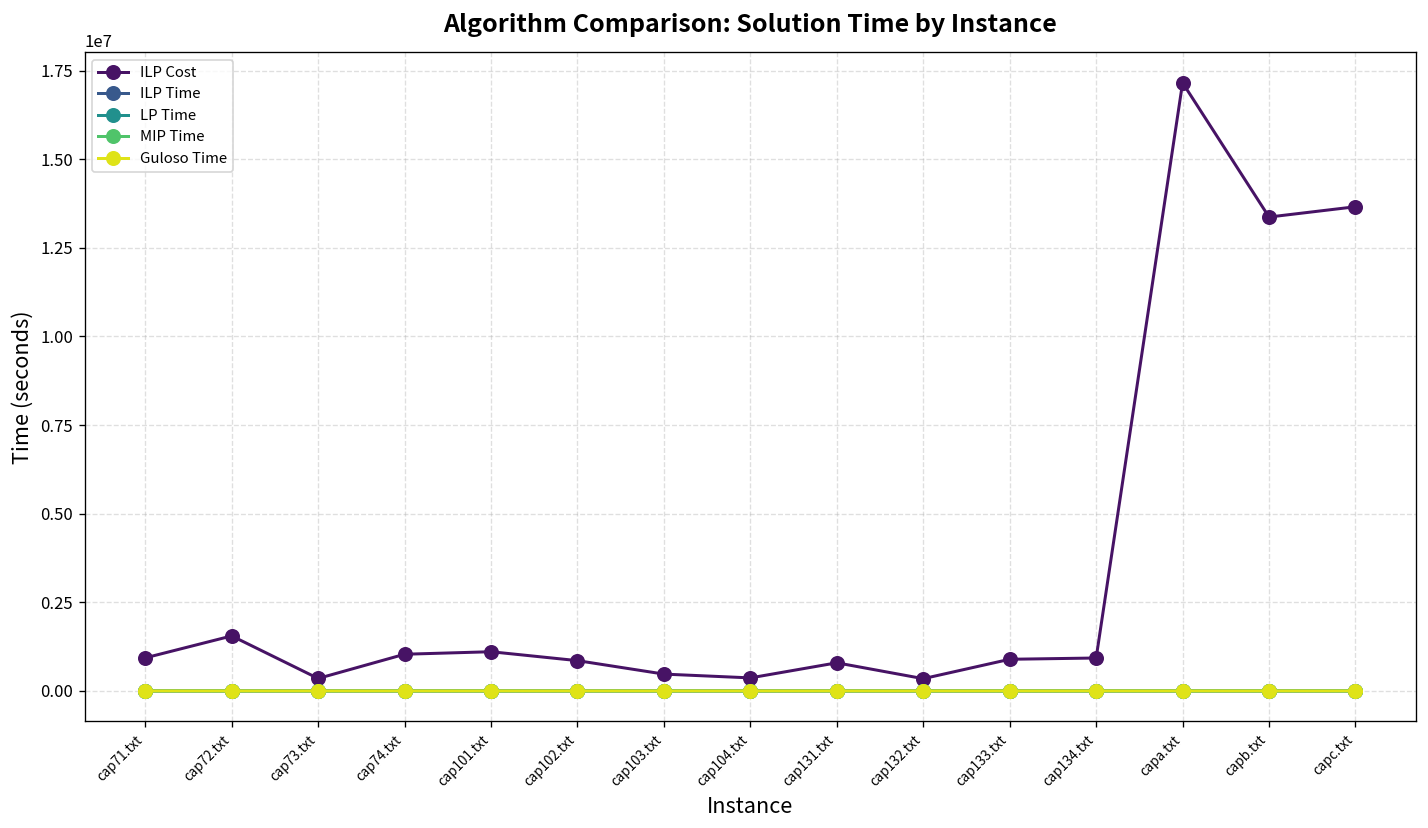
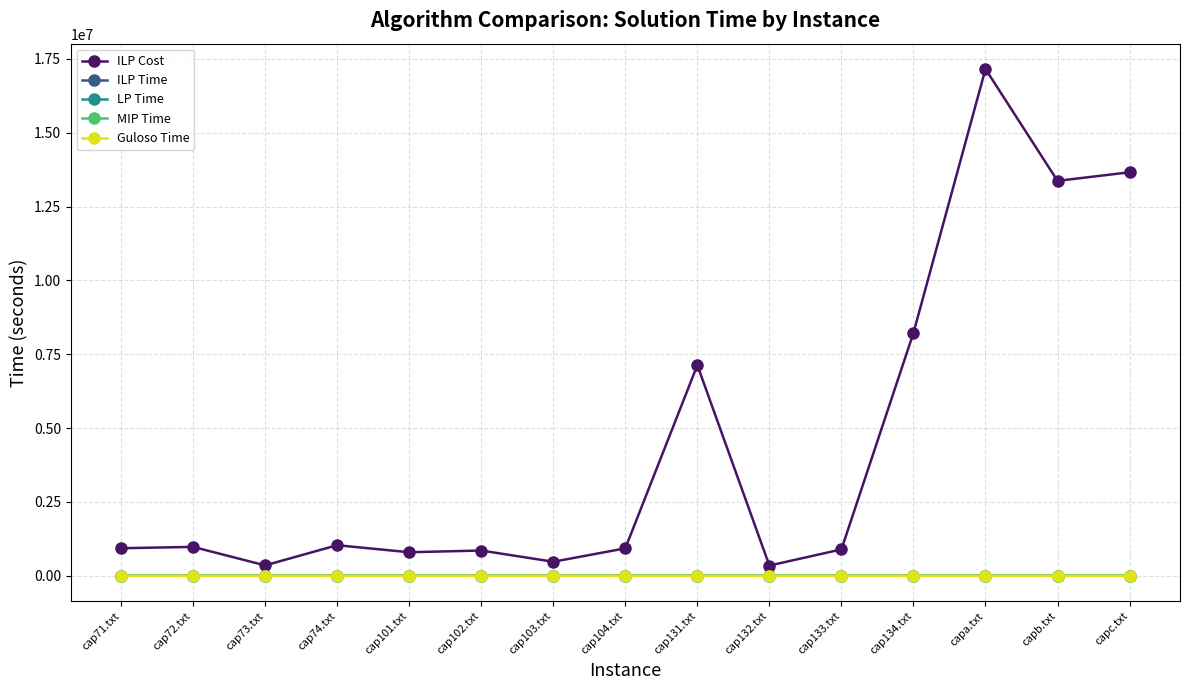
  {
    "ILP Cost": {
      "cap71.txt": 900000,
-     "cap72.txt": 1600000,
+     "cap72.txt": 1000000,
      "cap73.txt": 400000,
      "cap74.txt": 1000000,
-     "cap101.txt": 1100000,
+     "cap101.txt": 800000,
      "cap102.txt": 900000,
      "cap103.txt": 500000,
-     "cap104.txt": 400000,
-     "cap131.txt": 800000,
+     "cap104.txt": 900000,
+     "cap131.txt": 7100000,
      "cap132.txt": 300000,
      "cap133.txt": 900000,
-     "cap134.txt": 900000,
+     "cap134.txt": 8200000,
      "capa.txt": 17200000,
      "capb.txt": 13400000,
      "capc.txt": 13700000
    },
    "Guloso Time": {
      "cap71.txt": 0,
      "cap72.txt": 0,
      "cap73.txt": 0,
      "cap74.txt": 0,
      "cap101.txt": 0,
      "cap102.txt": 0,
      "cap103.txt": 0,
      "cap104.txt": 0,
      "cap131.txt": 0,
      "cap132.txt": 0,
      "cap133.txt": 0,
      "cap134.txt": 0,
      "capa.txt": 0,
      "capb.txt": 0,
      "capc.txt": 0
    }
  }
